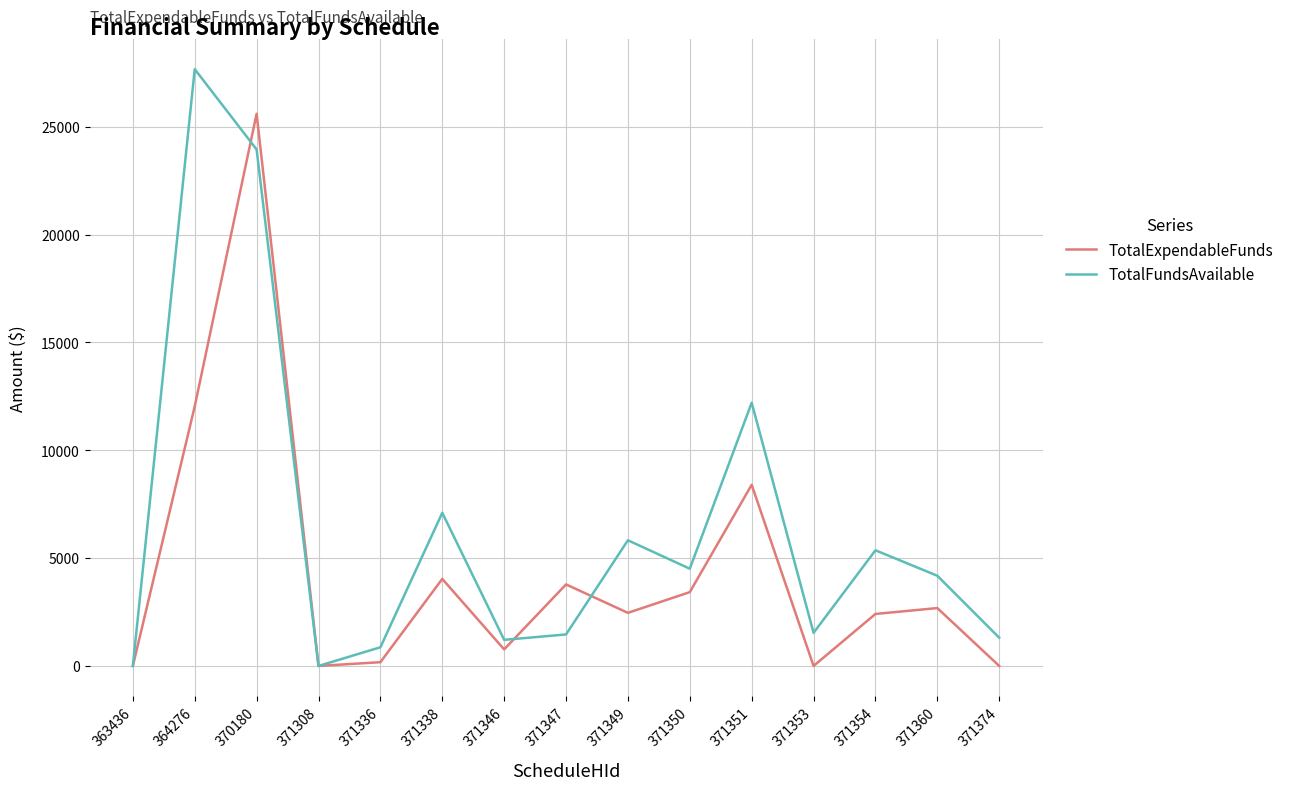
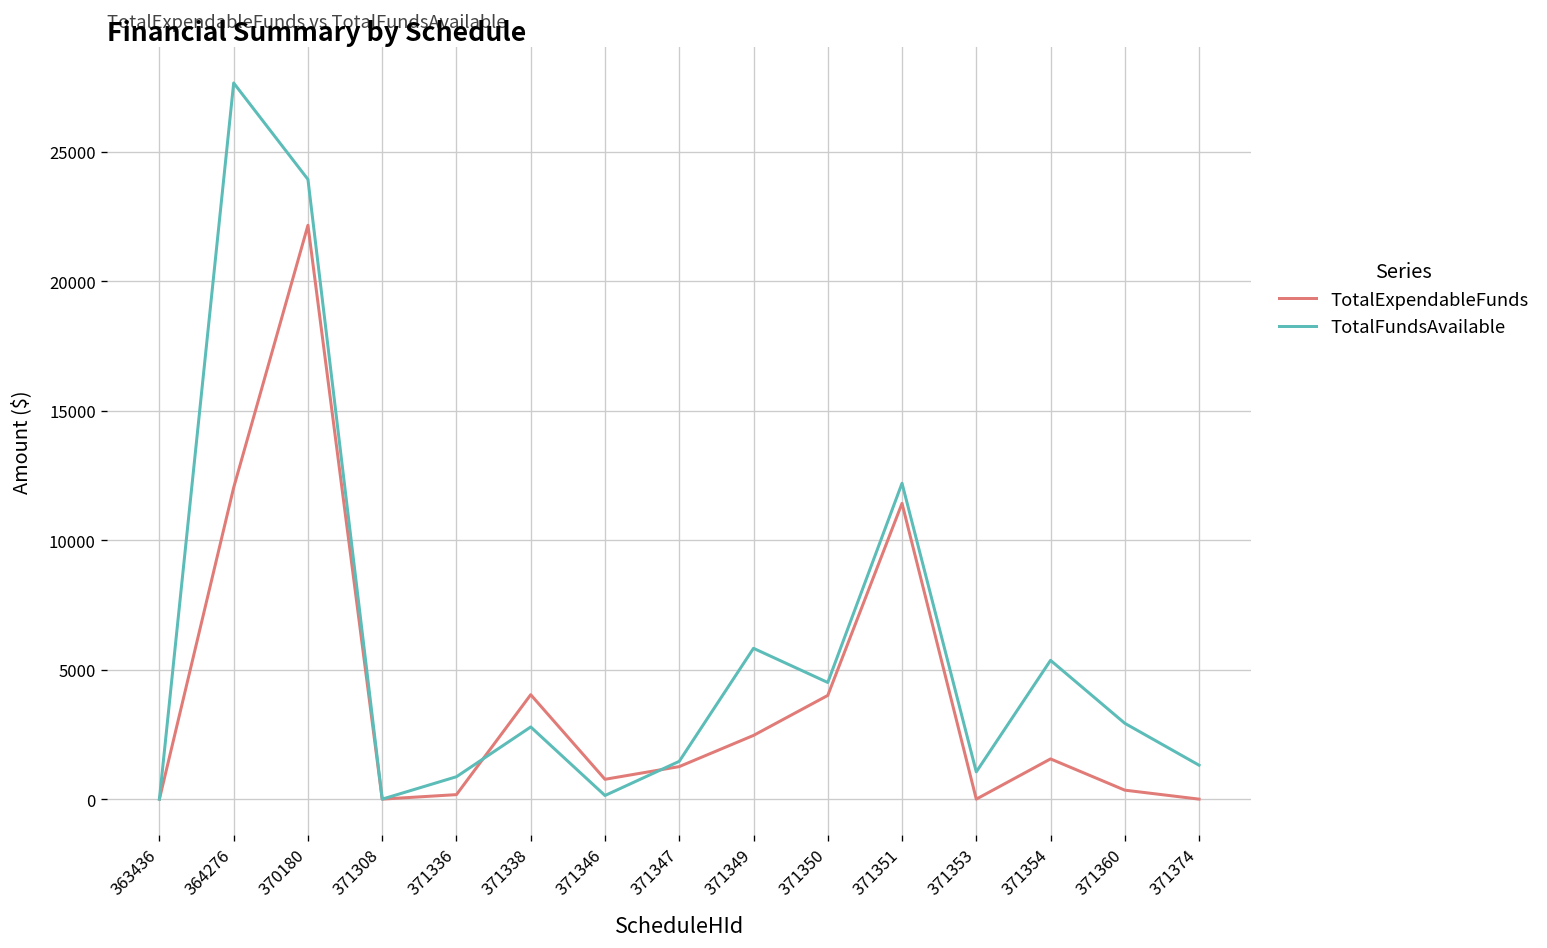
  {
    "TotalExpendableFunds": {
      "364276": 12000,
-     "370180": 25600,
+     "370180": 22200,
      "371336": 200,
      "371338": 4000,
      "371346": 800,
-     "371347": 3800,
+     "371347": 1300,
      "371349": 2500,
-     "371350": 3400,
-     "371351": 8400,
+     "371350": 4000,
+     "371351": 11400,
      "371353": 0,
-     "371354": 2400,
-     "371360": 2700,
+     "371354": 1600,
+     "371360": 300,
      "371374": 0
    },
    "TotalFundsAvailable": {
      "364276": 27700,
      "370180": 23900,
      "371336": 900,
-     "371338": 7100,
-     "371346": 1200,
+     "371338": 2800,
+     "371346": 100,
      "371347": 1500,
      "371349": 5800,
      "371350": 4500,
      "371351": 12200,
-     "371353": 1500,
+     "371353": 1100,
      "371354": 5400,
-     "371360": 4200,
+     "371360": 2900,
      "371374": 1300
    }
  }
